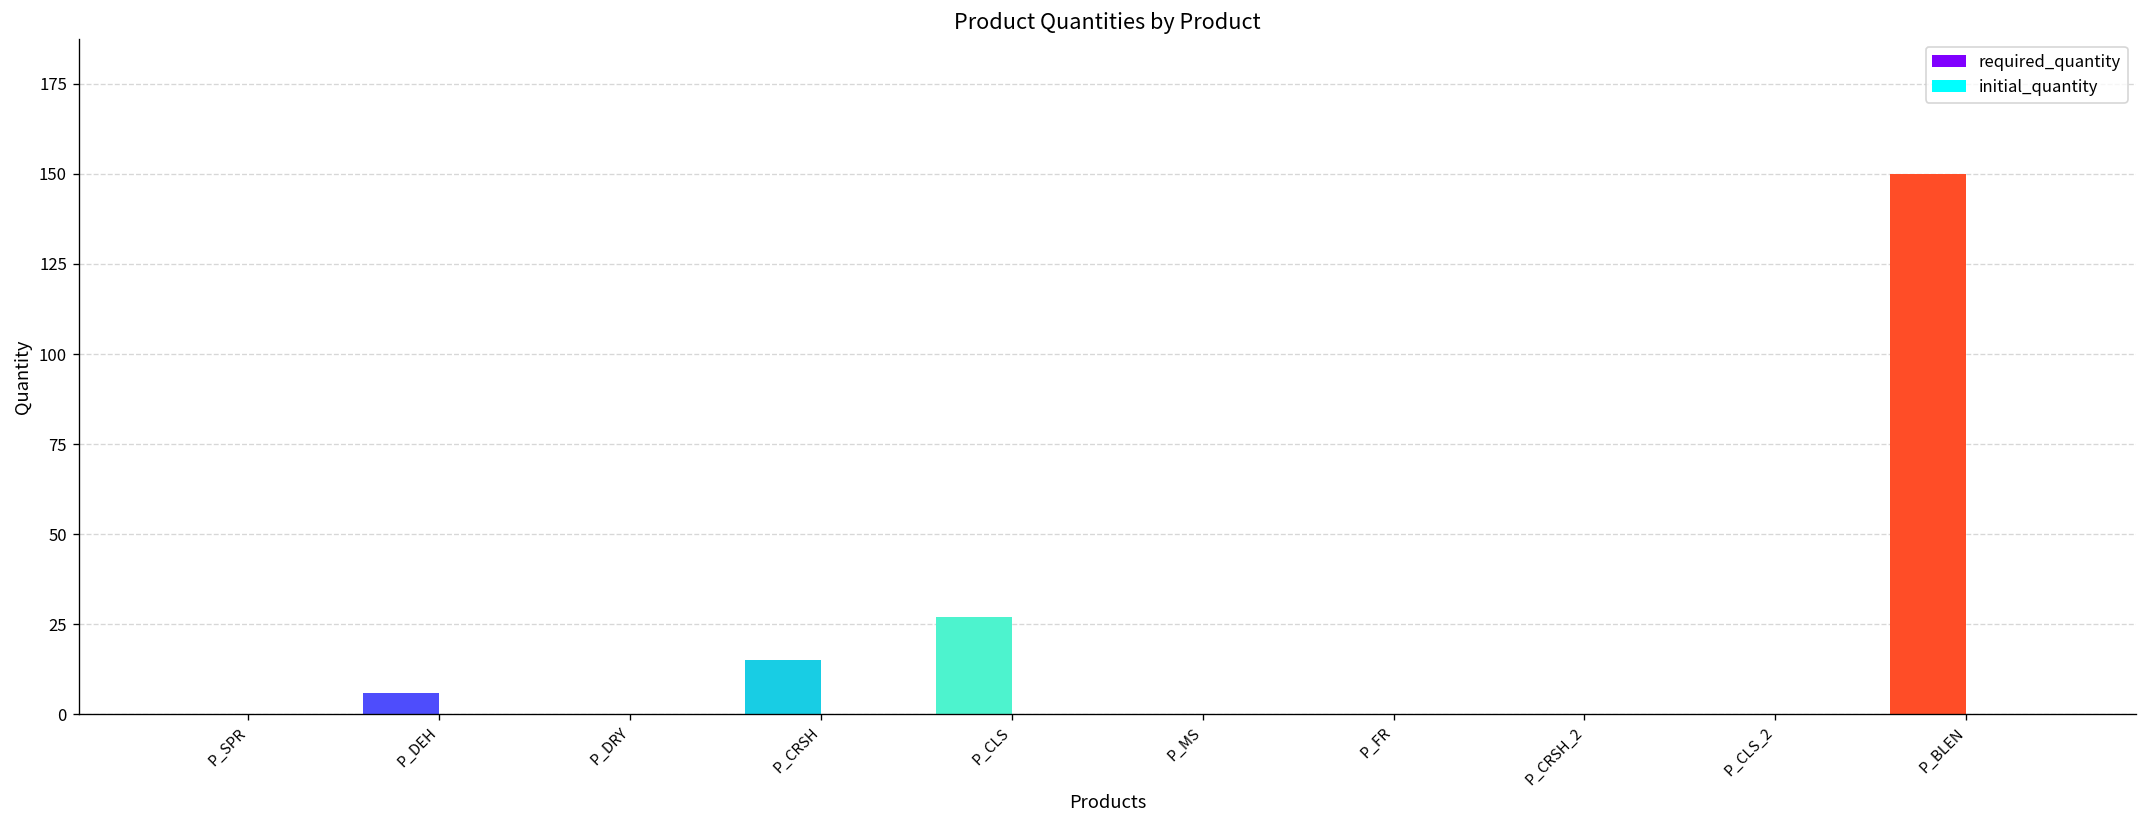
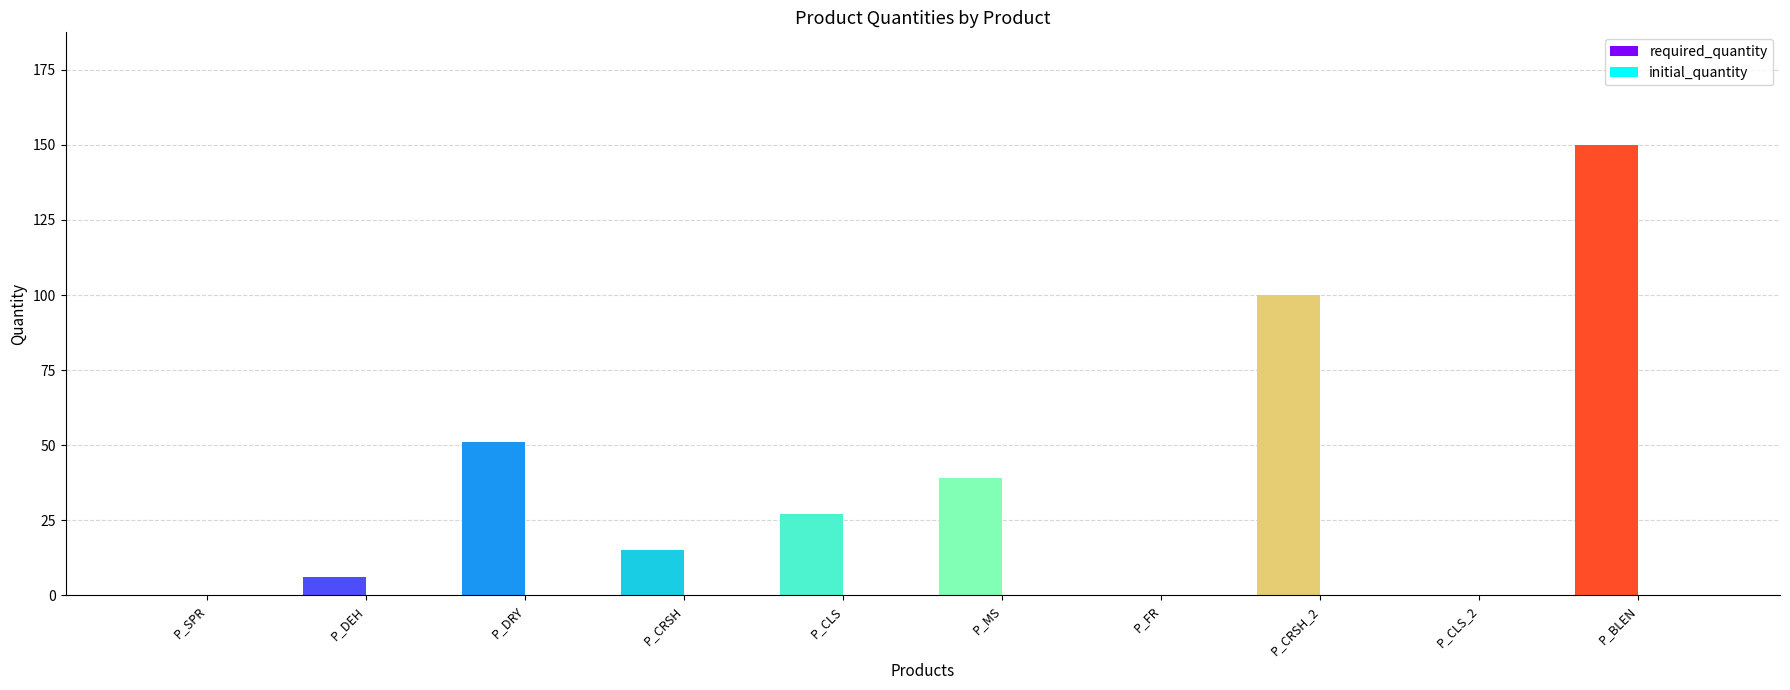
  {
    "required_quantity": {
      "P_SPR": 0,
      "P_DEH": 6,
-     "P_DRY": 0,
+     "P_DRY": 51,
      "P_CRSH": 15,
      "P_CLS": 27,
-     "P_MS": 0,
+     "P_MS": 39,
      "P_FR": 0,
-     "P_CRSH_2": 0,
+     "P_CRSH_2": 100,
      "P_CLS_2": 0,
      "P_BLEN": 150
    },
    "initial_quantity": {
      "P_SPR": 0,
      "P_DEH": 0,
      "P_DRY": 0,
      "P_CRSH": 0,
      "P_CLS": 0,
      "P_MS": 0,
      "P_FR": 0,
      "P_CRSH_2": 0,
      "P_CLS_2": 0,
      "P_BLEN": 0
    }
  }
